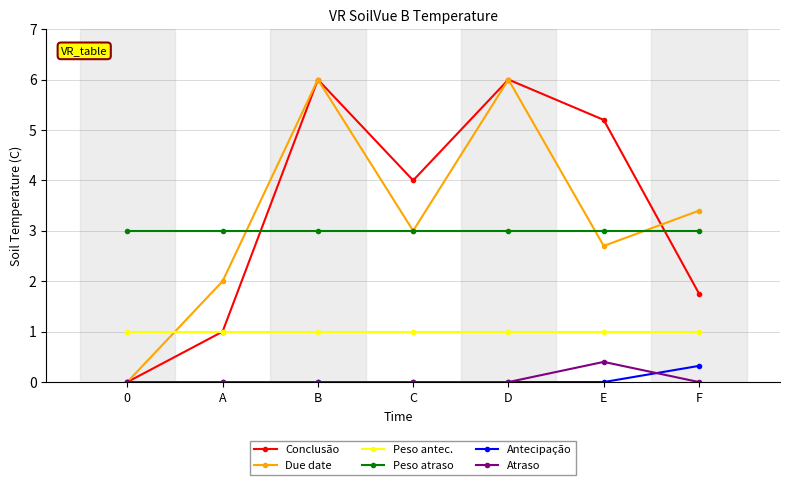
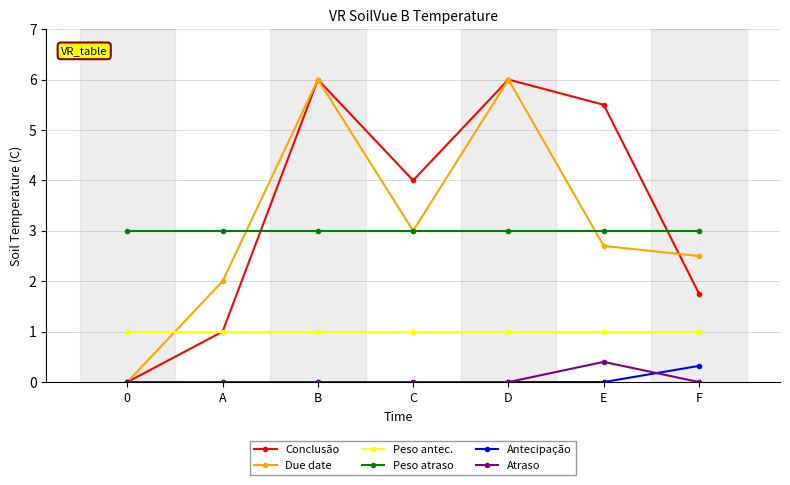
  {
    "Conclusão": {
      "C": 4.0,
-     "E": 5.2,
+     "E": 5.5,
      "F": 1.8
    },
    "Due date": {
      "A": 2.0,
      "E": 2.7,
-     "F": 3.4
+     "F": 2.5
    },
    "Peso antec.": {
      "0": 1.0,
      "B": 1.0,
      "C": 1.0,
      "D": 1.0,
      "E": 1.0,
      "F": 1.0
    },
    "Peso atraso": {
      "0": 3.0,
      "A": 3.0,
      "B": 3.0,
      "D": 3.0,
      "E": 3.0,
      "F": 3.0
    },
    "Antecipação": {
      "E": 0.0,
      "F": 0.3
    },
    "Atraso": {
      "E": 0.4,
      "F": 0.0
    }
  }
